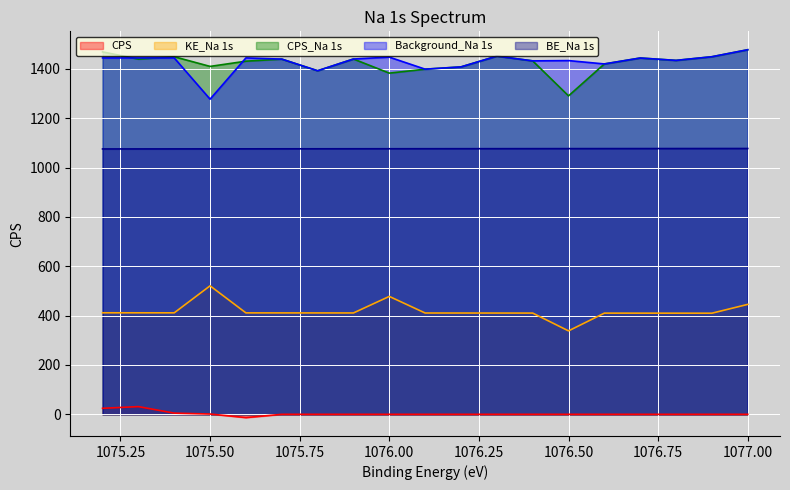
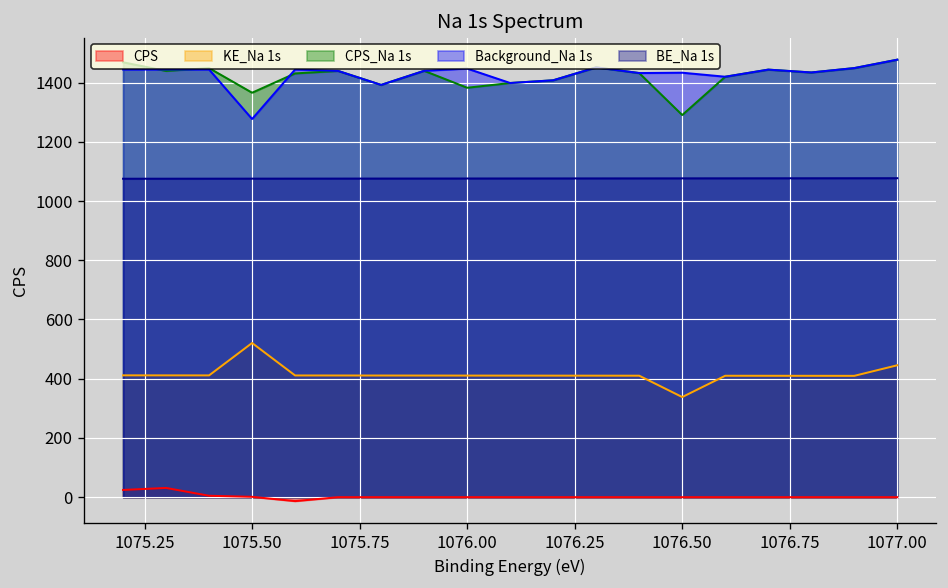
  {
    "KE_Na 1s": {
      "1075.50": 520,
-     "1076.00": 480,
+     "1076.00": 410,
      "1076.50": 340,
      "1077.00": 450
    },
    "CPS_Na 1s": {
-     "1075.50": 1410,
+     "1075.50": 1370,
      "1076.00": 1380,
      "1076.50": 1290
    },
    "Background_Na 1s": {
      "1075.50": 1280,
      "1076.00": 1450,
      "1076.50": 1430
    },
    "BE_Na 1s": {
      "1075.50": 1080,
      "1076.00": 1080,
      "1076.50": 1080,
      "1077.00": 1080
    }
  }
